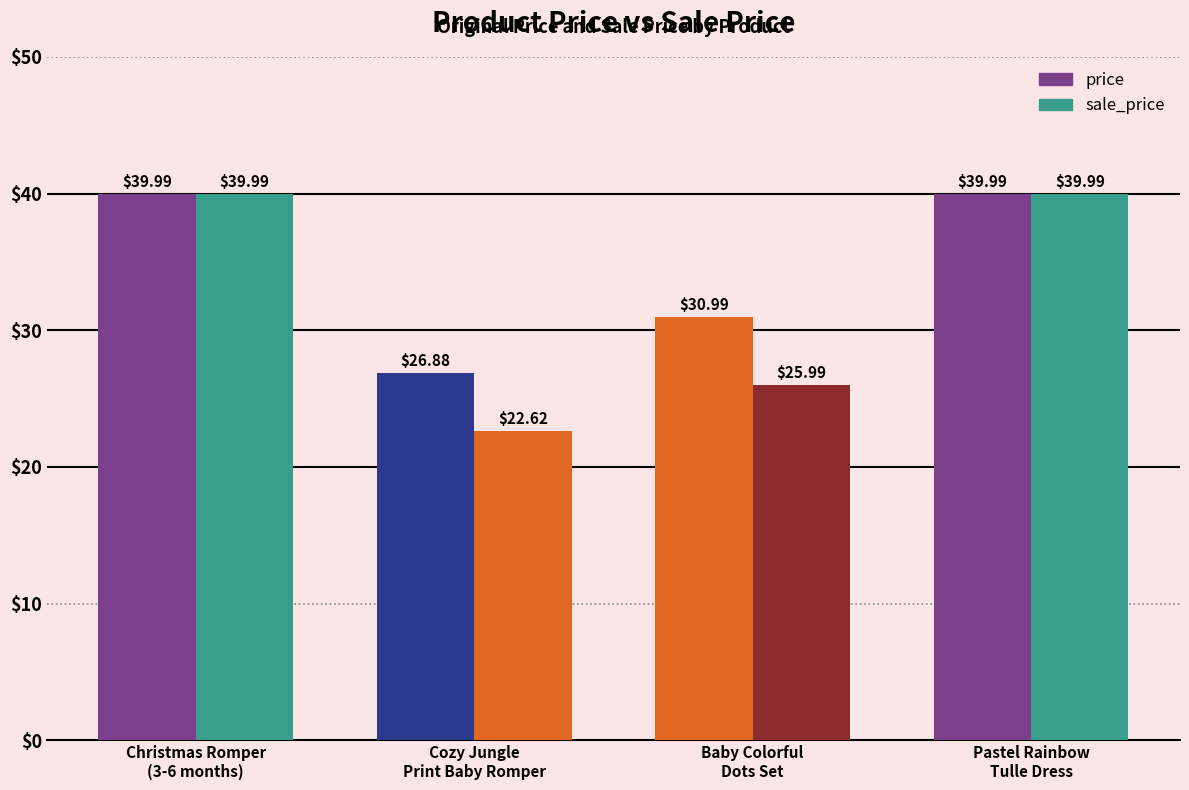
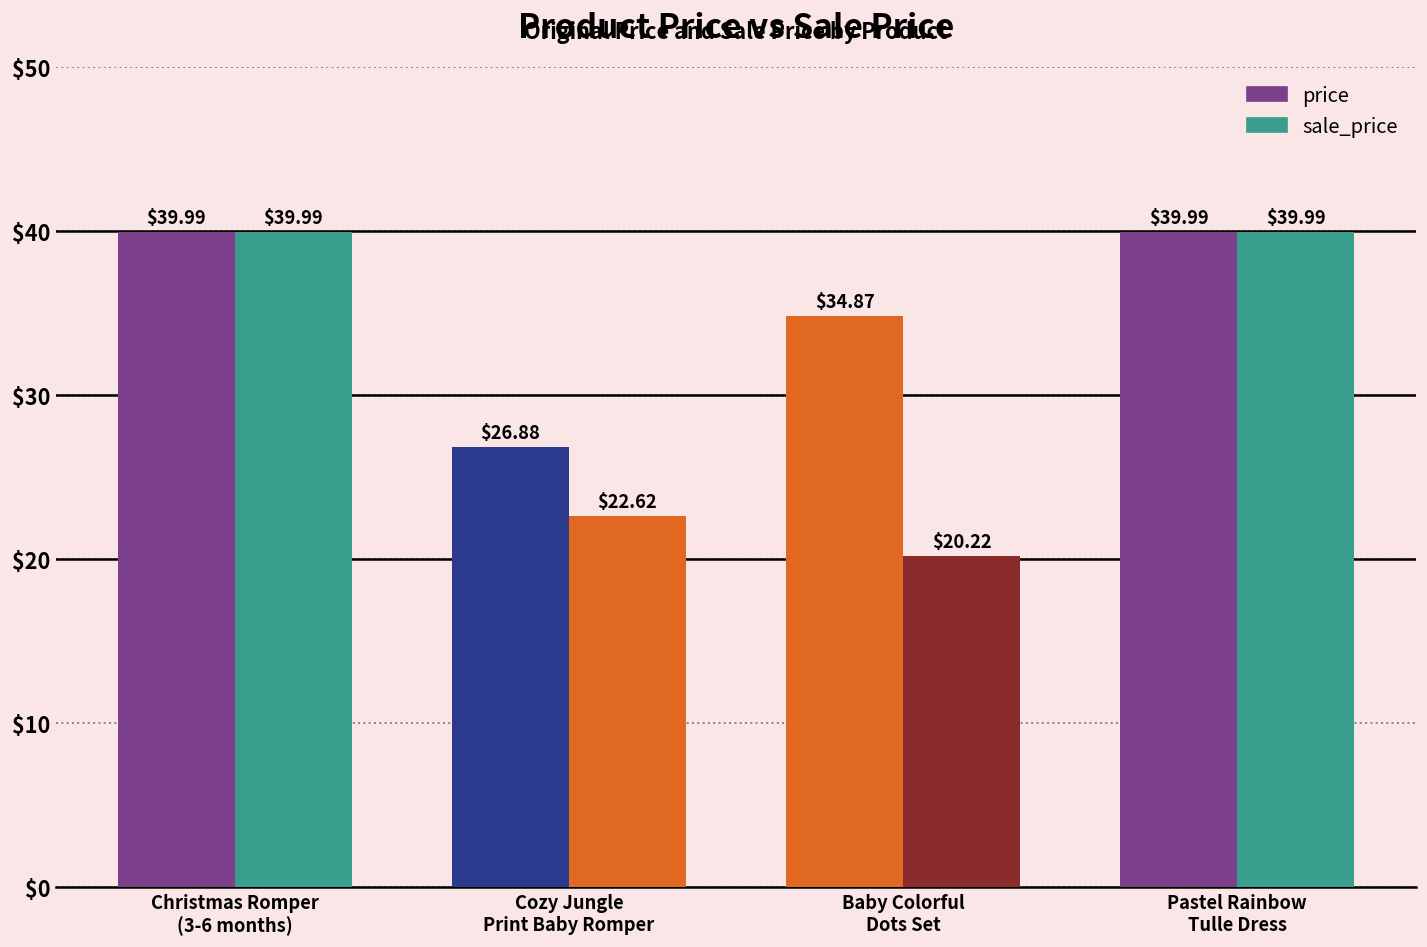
  {
    "price": {
      "Christmas Romper (3-6 months)": "$39.99",
      "Cozy Jungle Print Baby Romper": "$26.88",
-     "Baby Colorful Dots Set": "$30.99",
+     "Baby Colorful Dots Set": "$34.87",
      "Pastel Rainbow Tulle Dress": "$39.99"
    },
    "sale_price": {
      "Christmas Romper (3-6 months)": "$39.99",
      "Cozy Jungle Print Baby Romper": "$22.62",
-     "Baby Colorful Dots Set": "$25.99",
+     "Baby Colorful Dots Set": "$20.22",
      "Pastel Rainbow Tulle Dress": "$39.99"
    }
  }
